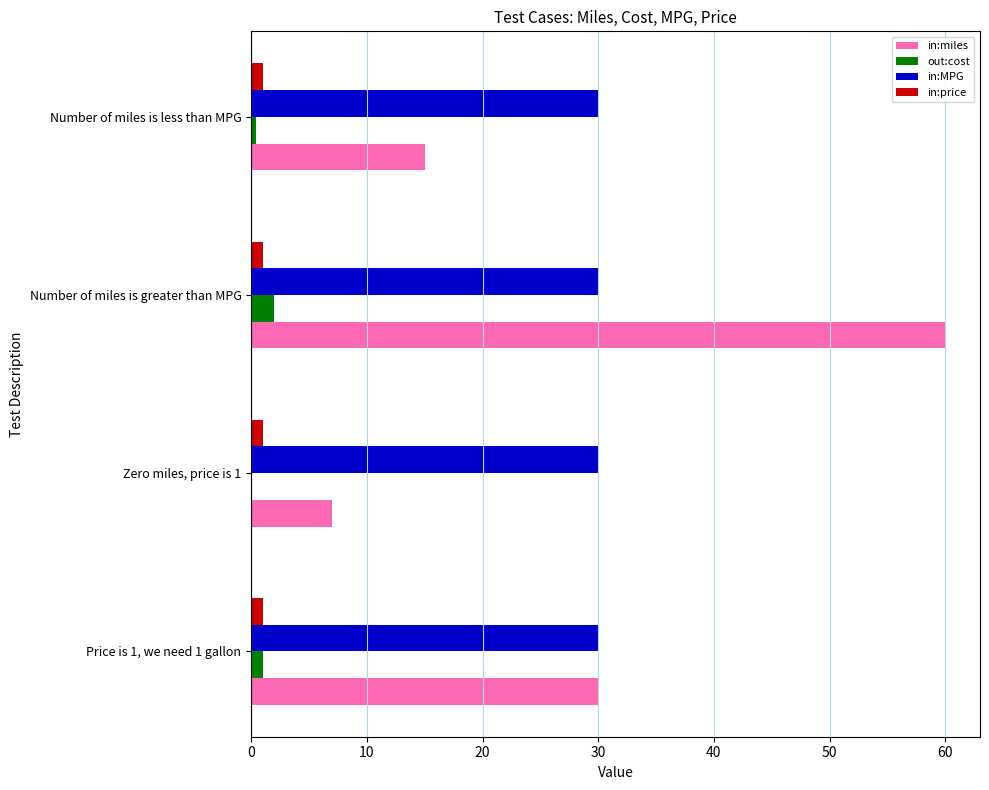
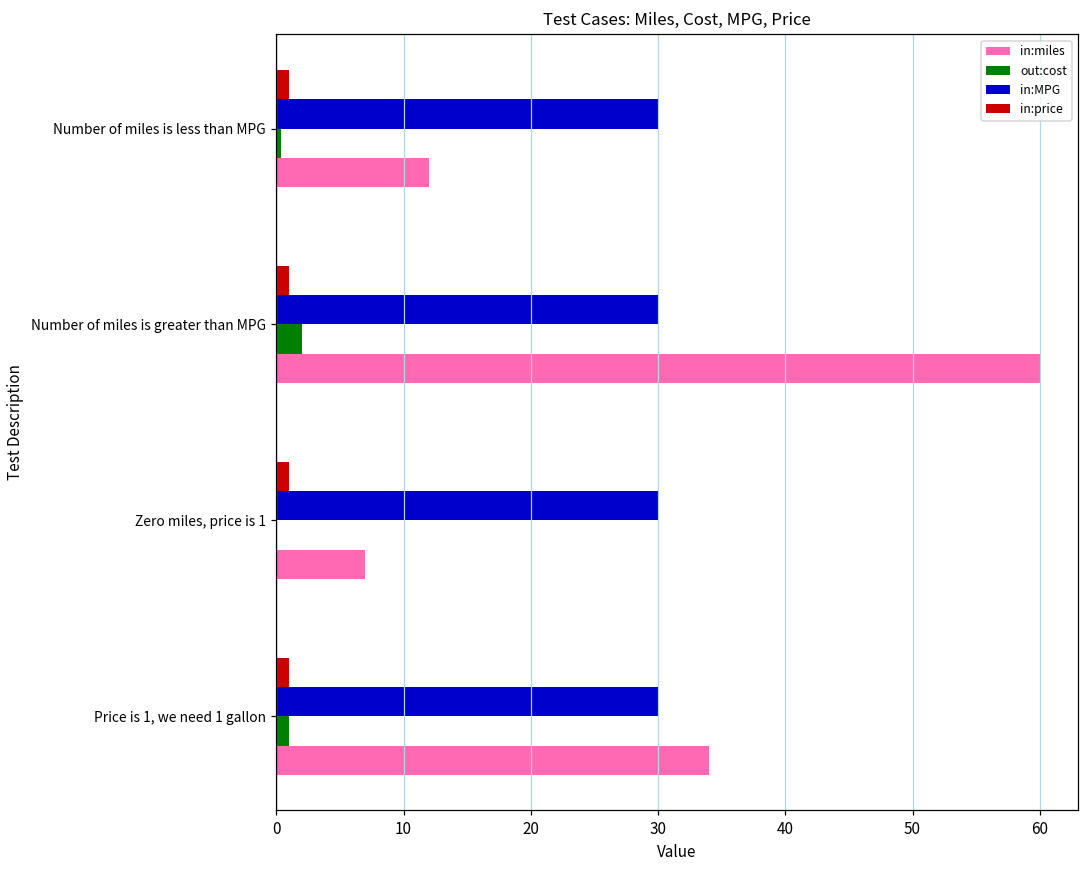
  {
    "in:miles": {
-     "Number of miles is less than MPG": 15,
+     "Number of miles is less than MPG": 12,
      "Number of miles is greater than MPG": 60,
      "Zero miles, price is 1": 7,
-     "Price is 1, we need 1 gallon": 30
+     "Price is 1, we need 1 gallon": 34
    },
    "out:cost": {
      "Number of miles is less than MPG": 0.4,
      "Number of miles is greater than MPG": 2,
      "Zero miles, price is 1": 0,
      "Price is 1, we need 1 gallon": 1
    },
    "in:MPG": {
      "Number of miles is less than MPG": 30,
      "Number of miles is greater than MPG": 30,
      "Zero miles, price is 1": 30,
      "Price is 1, we need 1 gallon": 30
    },
    "in:price": {
      "Number of miles is less than MPG": 1,
      "Number of miles is greater than MPG": 1,
      "Zero miles, price is 1": 1,
      "Price is 1, we need 1 gallon": 1
    }
  }
